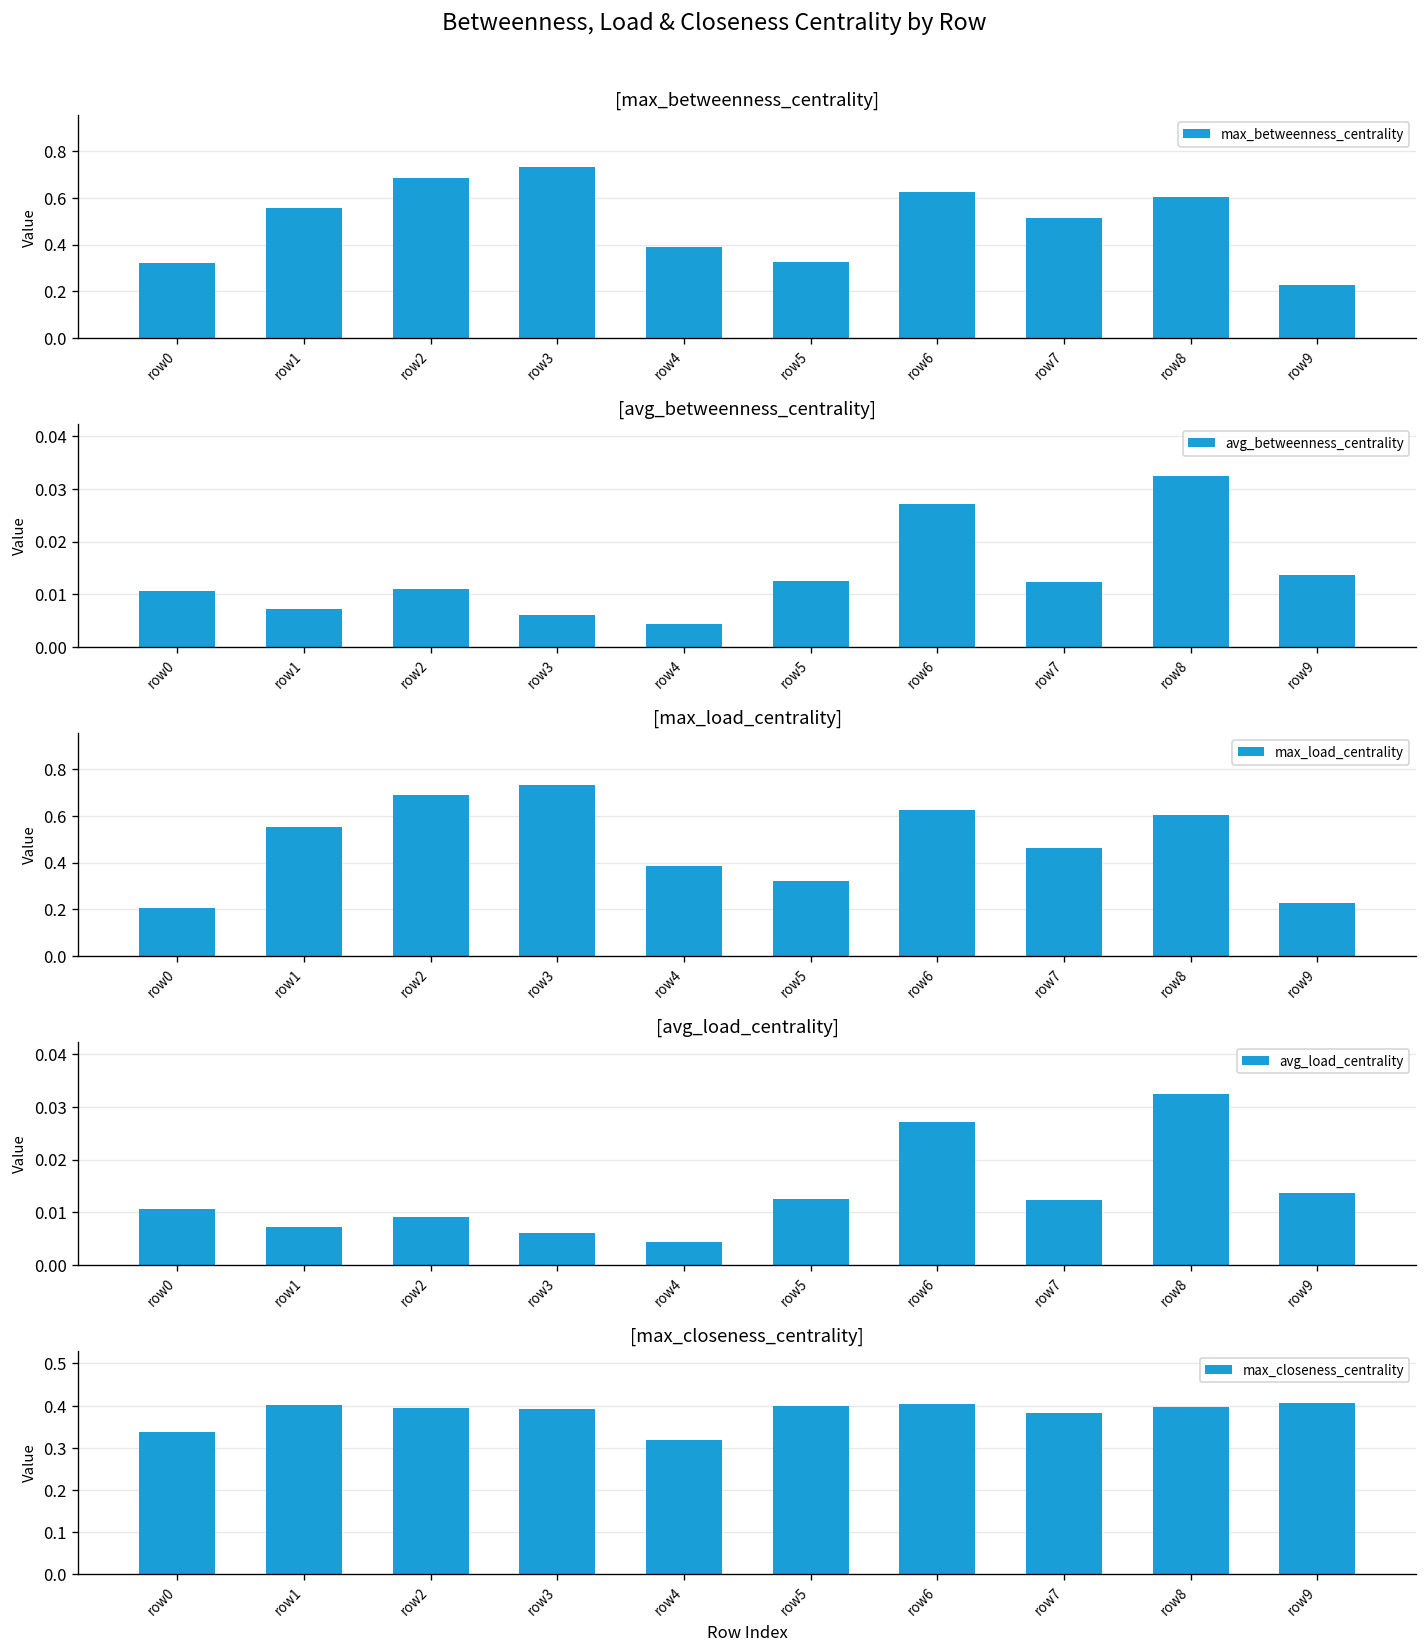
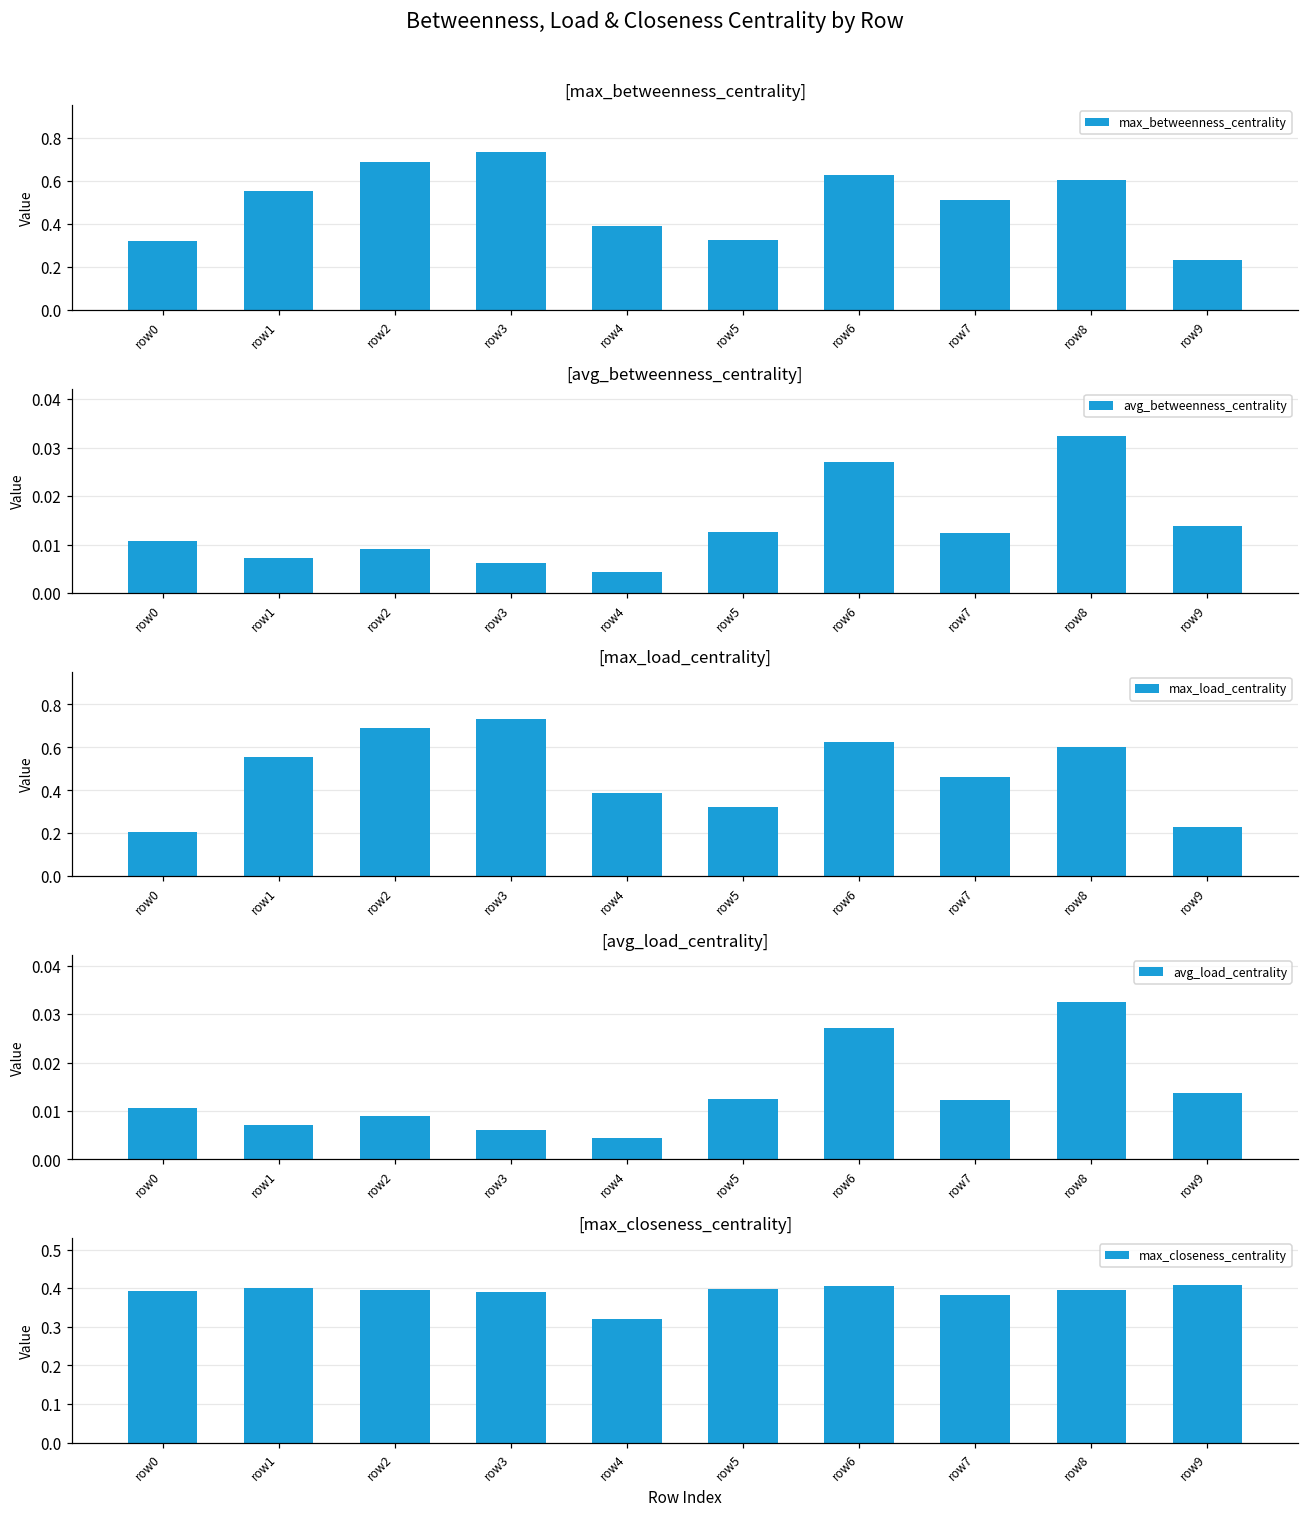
  {
    "[max_betweenness_centrality]": {
      "row0": 0.32,
      "row1": 0.56,
      "row2": 0.69,
      "row3": 0.73,
      "row4": 0.39,
      "row5": 0.32,
      "row6": 0.63,
      "row7": 0.51,
      "row8": 0.60,
      "row9": 0.23
    },
    "[avg_betweenness_centrality]": {
      "row0": 0.011,
      "row1": 0.007,
-     "row2": 0.011,
+     "row2": 0.009,
      "row3": 0.006,
      "row4": 0.004,
      "row5": 0.013,
      "row6": 0.027,
      "row7": 0.012,
      "row8": 0.032,
      "row9": 0.014
    },
    "[max_load_centrality]": {
      "row0": 0.21,
      "row1": 0.55,
      "row2": 0.69,
      "row3": 0.73,
      "row4": 0.39,
      "row5": 0.32,
      "row6": 0.62,
      "row7": 0.46,
      "row8": 0.60,
      "row9": 0.23
    },
    "[avg_load_centrality]": {
      "row0": 0.011,
      "row1": 0.007,
      "row2": 0.009,
      "row3": 0.006,
      "row4": 0.004,
      "row5": 0.013,
      "row6": 0.027,
      "row7": 0.012,
      "row8": 0.032,
      "row9": 0.014
    },
    "[max_closeness_centrality]": {
-     "row0": 0.34,
+     "row0": 0.39,
      "row1": 0.40,
      "row2": 0.40,
      "row3": 0.39,
      "row4": 0.32,
      "row5": 0.40,
      "row6": 0.40,
      "row7": 0.38,
      "row8": 0.40,
      "row9": 0.41
    }
  }
